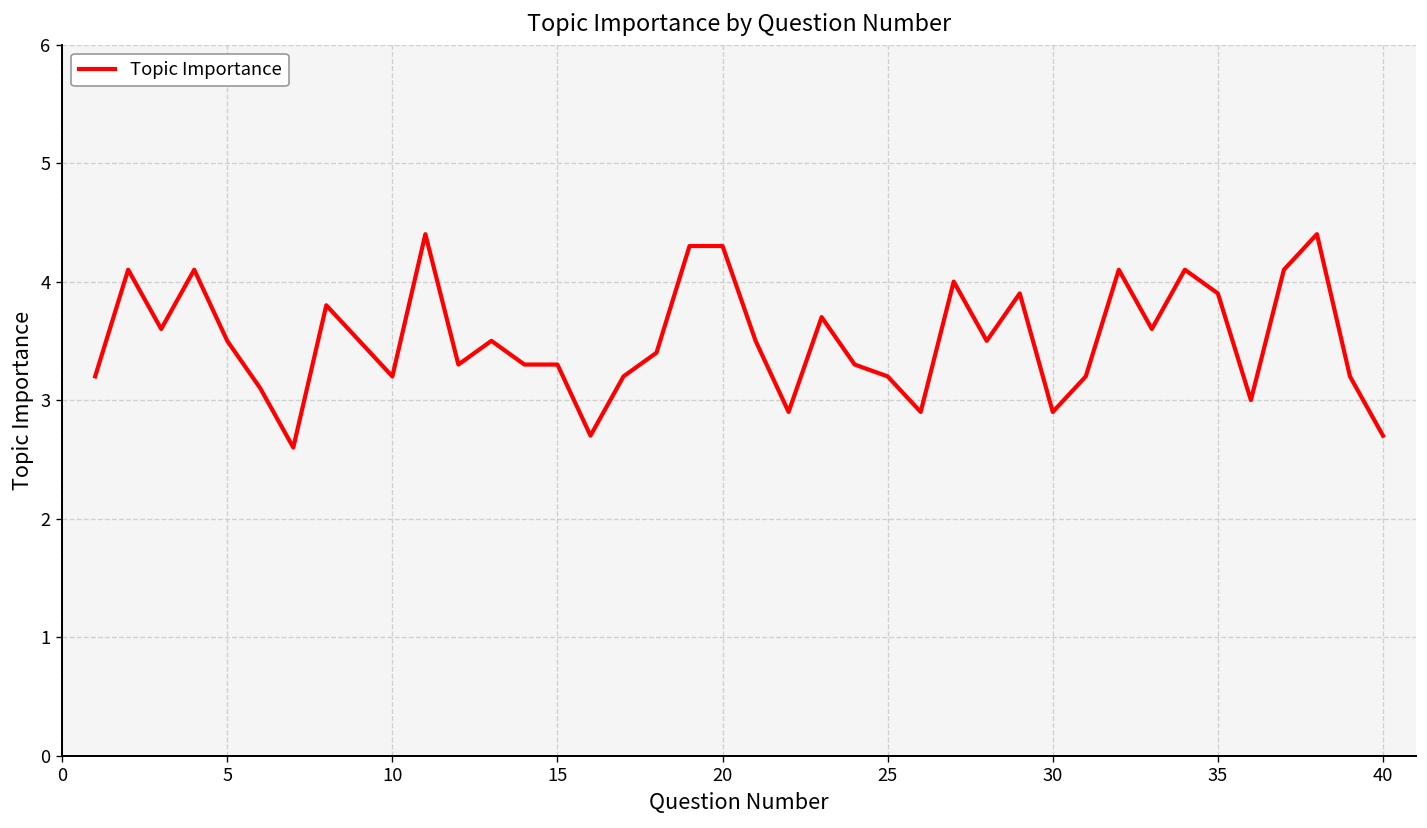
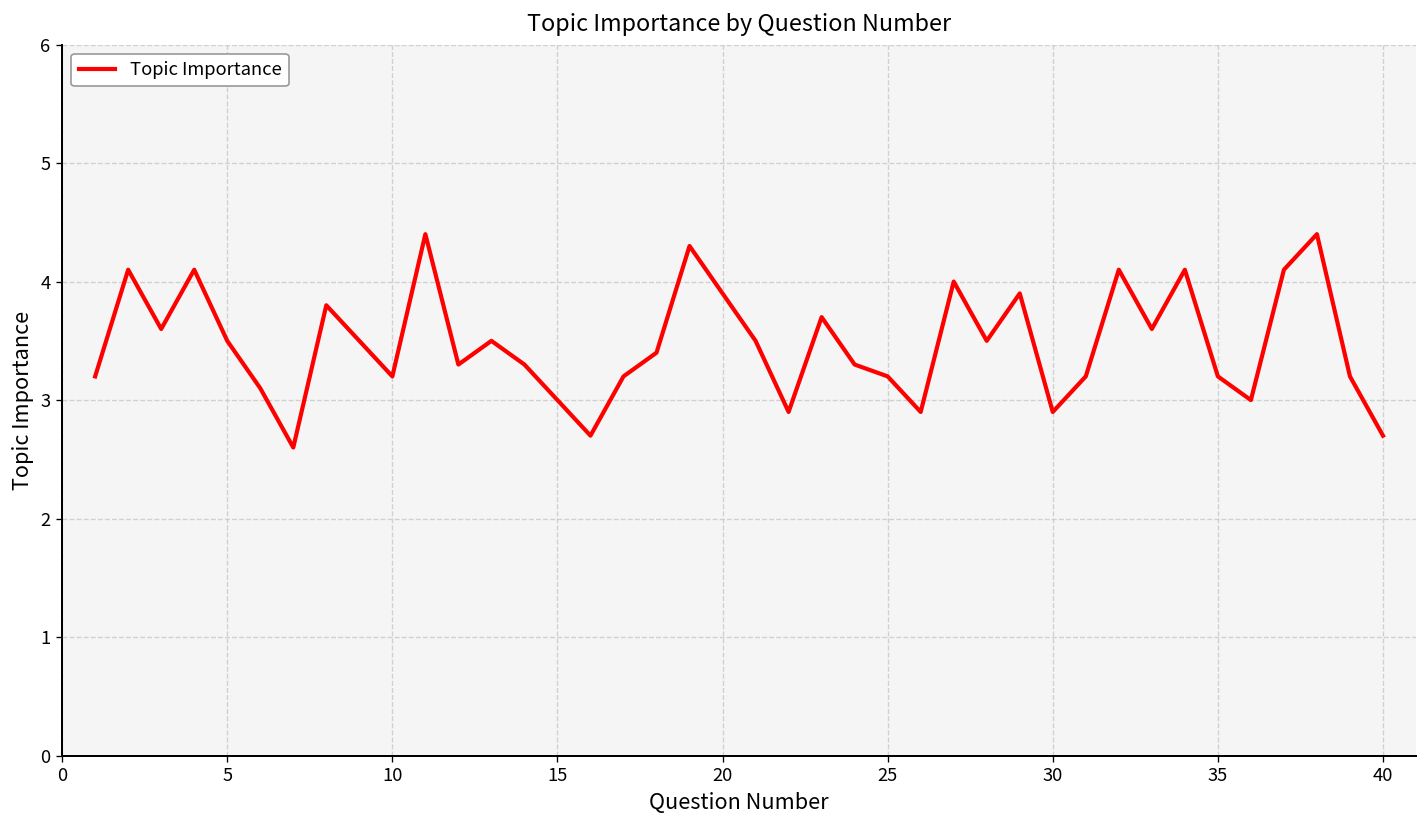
  {
    "5": 3.5,
    "10": 3.2,
-   "15": 3.3,
-   "20": 4.3,
+   "15": 3.0,
+   "20": 3.9,
    "25": 3.2,
    "30": 2.9,
-   "35": 3.9,
+   "35": 3.2,
    "40": 2.7
  }
